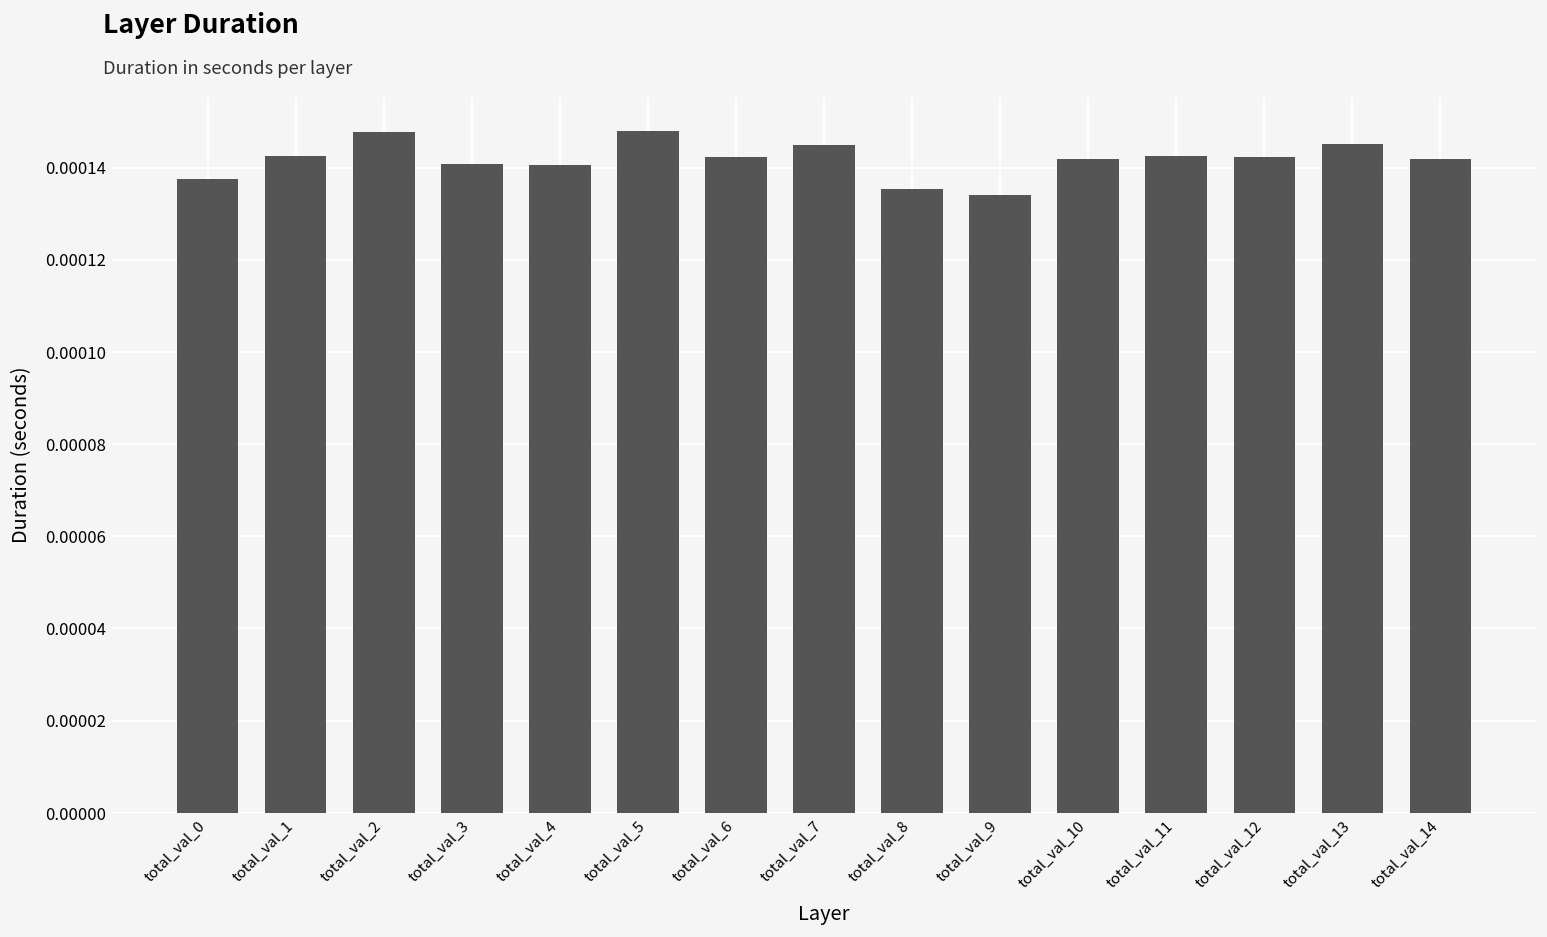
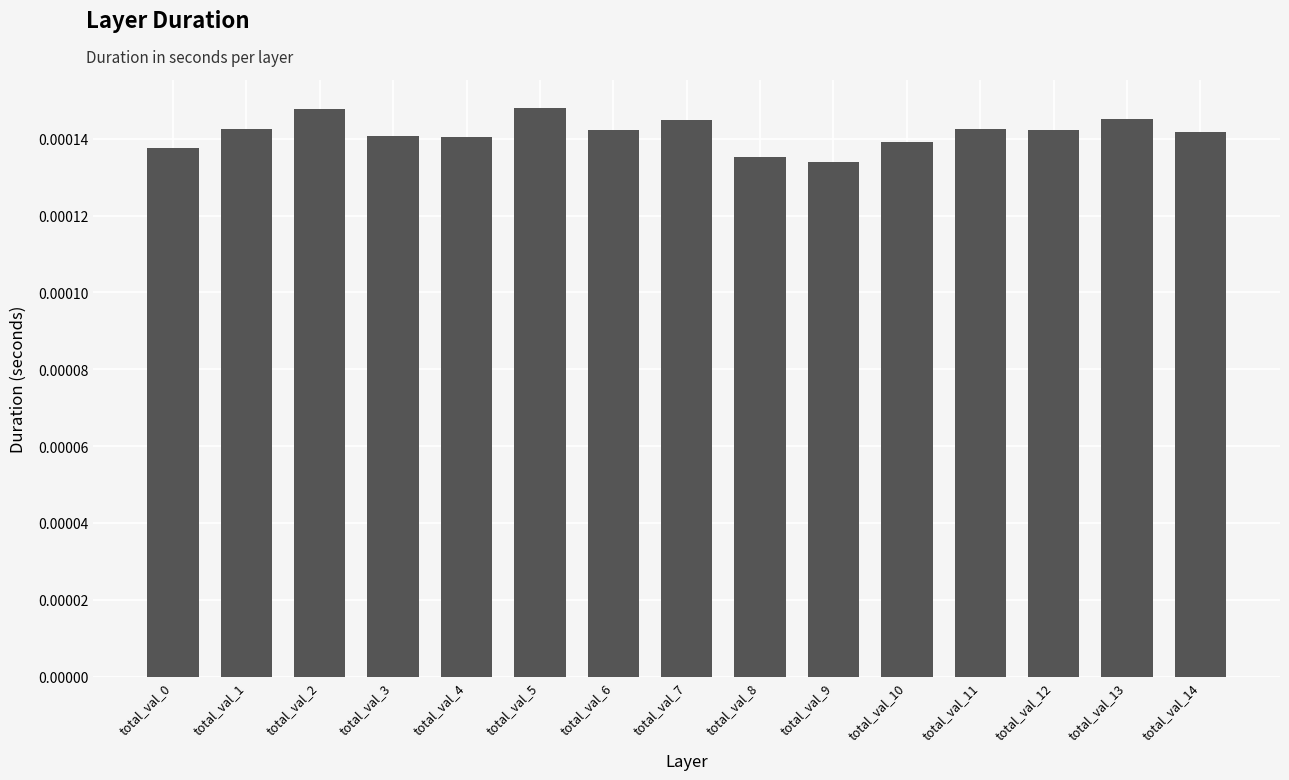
  {
    "total_val_0": 0.000138,
    "total_val_1": 0.000143,
    "total_val_2": 0.000148,
    "total_val_3": 0.000141,
    "total_val_4": 0.000141,
    "total_val_5": 0.000148,
    "total_val_6": 0.000142,
    "total_val_7": 0.000145,
    "total_val_8": 0.000135,
    "total_val_9": 0.000134,
-   "total_val_10": 0.000142,
+   "total_val_10": 0.000139,
    "total_val_11": 0.000143,
    "total_val_12": 0.000142,
    "total_val_13": 0.000145,
    "total_val_14": 0.000142
  }
